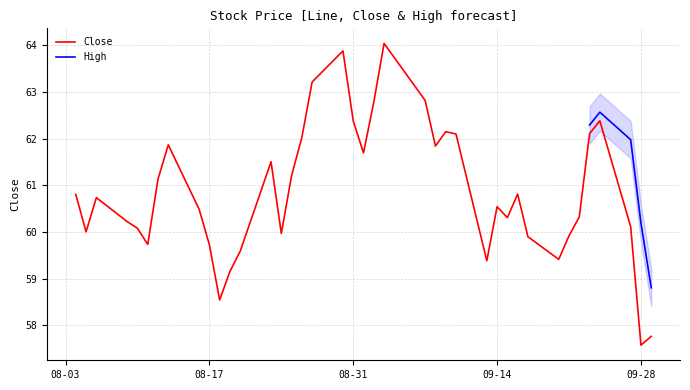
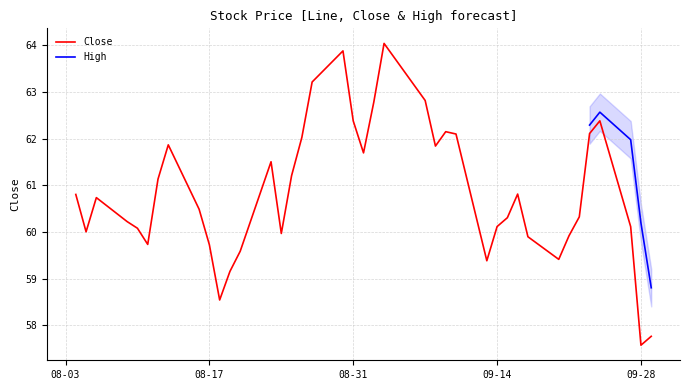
  {
    "Close": {
      "08-17": 59.7,
      "08-31": 62.4,
-     "09-14": 60.5,
+     "09-14": 60.1,
      "09-28": 57.6
    }
  }
